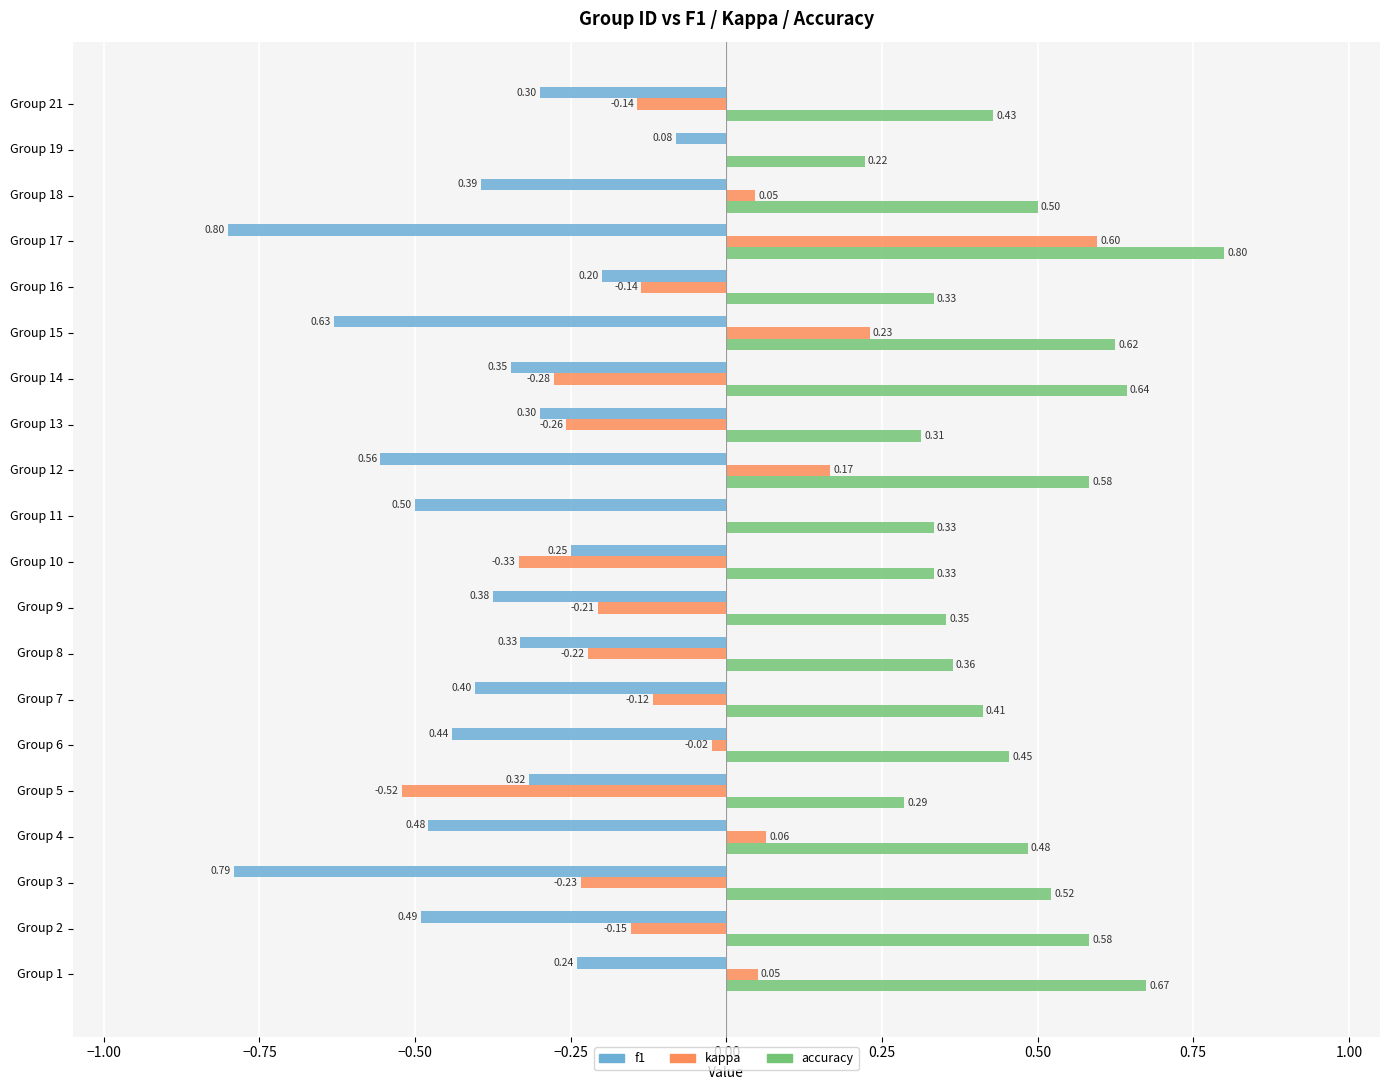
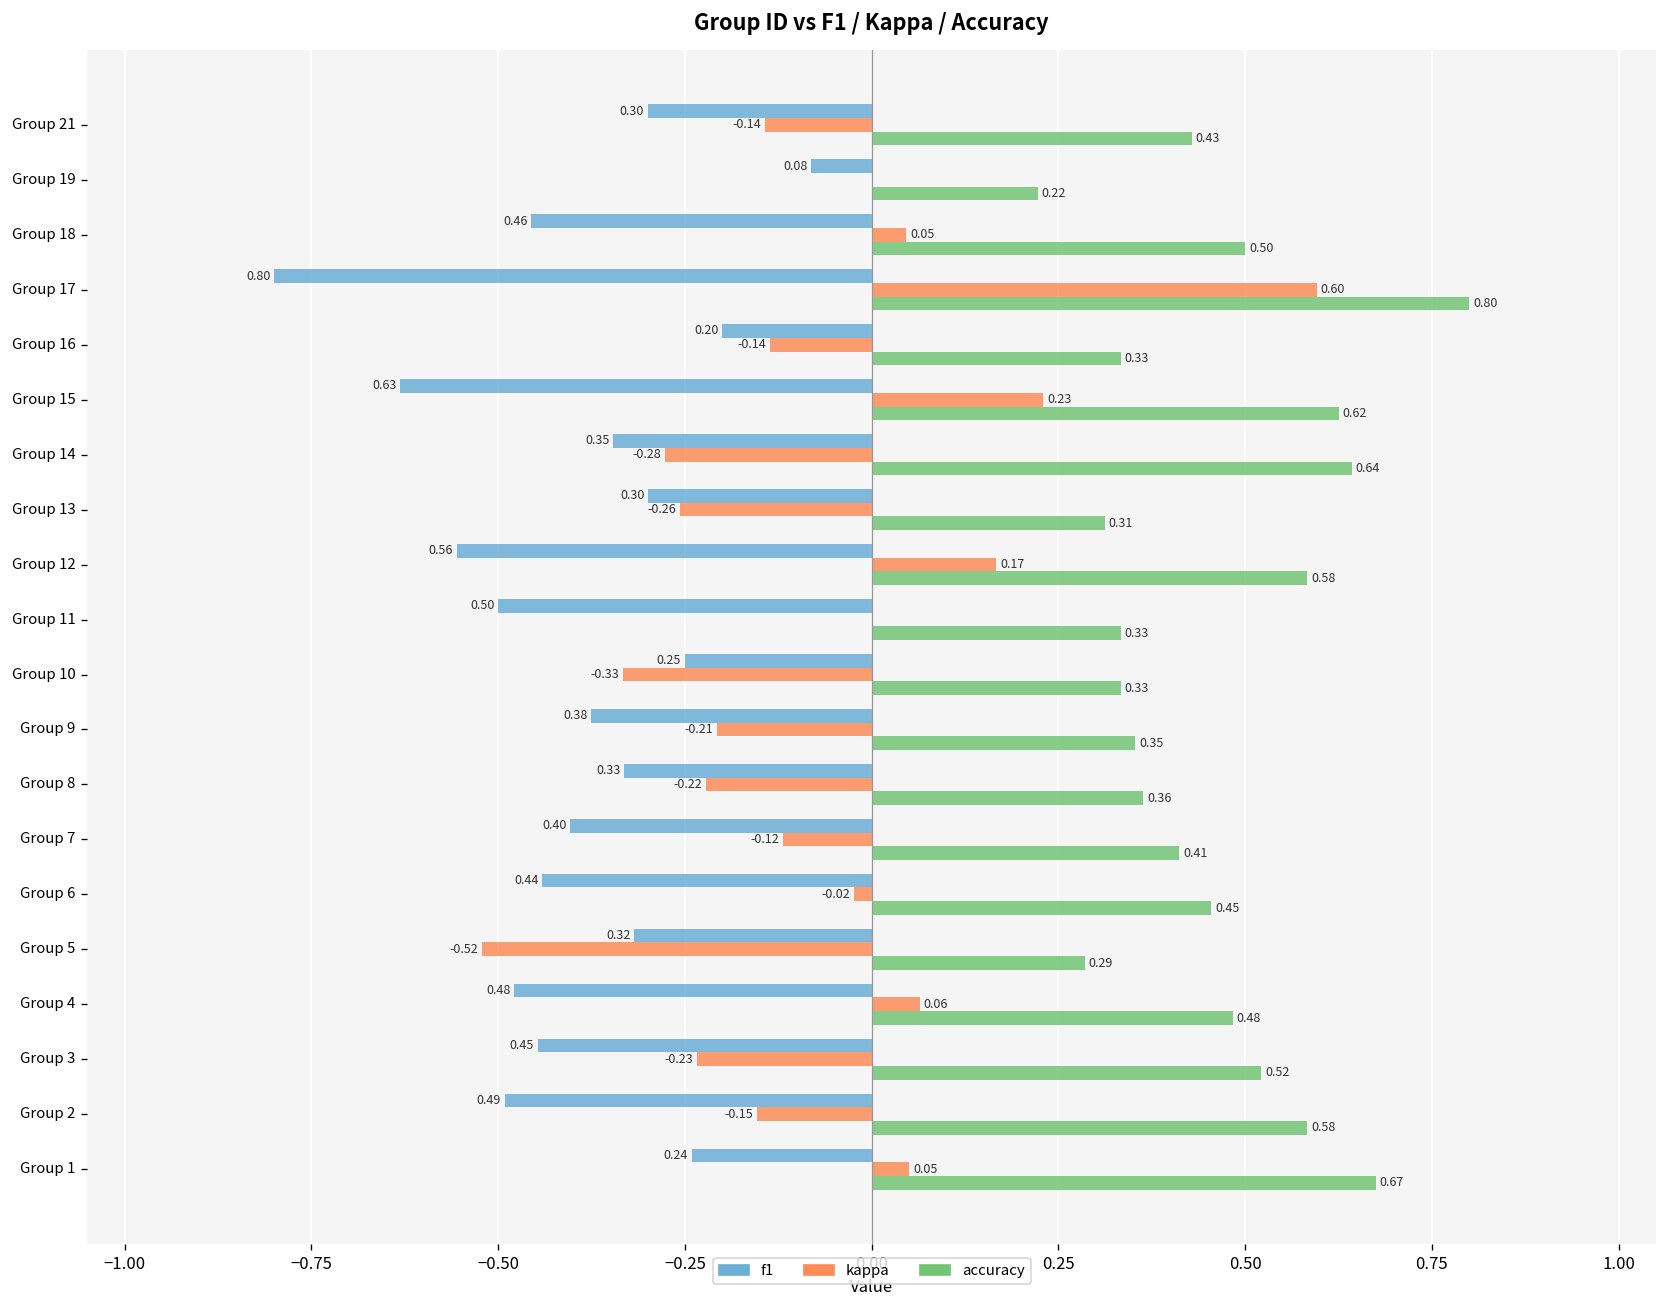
  {
    "f1": {
-     "Group 18": 0.39,
-     "Group 3": 0.79
+     "Group 18": 0.46,
+     "Group 3": 0.45
    },
    "accuracy": {
      "Group 21": 0.43,
      "Group 19": 0.22,
      "Group 18": 0.50,
      "Group 17": 0.80,
      "Group 16": 0.33,
      "Group 15": 0.62,
      "Group 14": 0.64,
      "Group 13": 0.31,
      "Group 12": 0.58,
      "Group 11": 0.33,
      "Group 10": 0.33,
      "Group 9": 0.35,
      "Group 8": 0.36,
      "Group 7": 0.41,
      "Group 6": 0.45,
      "Group 5": 0.29,
      "Group 4": 0.48,
      "Group 3": 0.52,
      "Group 2": 0.58,
      "Group 1": 0.67
    },
    "kappa": {
      "Group 21": -0.14,
      "Group 18": 0.05,
      "Group 17": 0.60,
      "Group 16": -0.14,
      "Group 15": 0.23,
      "Group 14": -0.28,
      "Group 13": -0.26,
      "Group 12": 0.17,
      "Group 10": -0.33,
      "Group 9": -0.21,
      "Group 8": -0.22,
      "Group 7": -0.12,
      "Group 6": -0.02,
      "Group 5": -0.52,
      "Group 4": 0.06,
      "Group 3": -0.23,
      "Group 2": -0.15,
      "Group 1": 0.05
    }
  }
